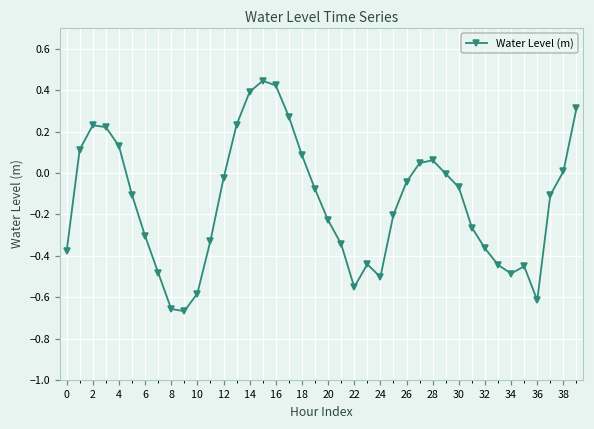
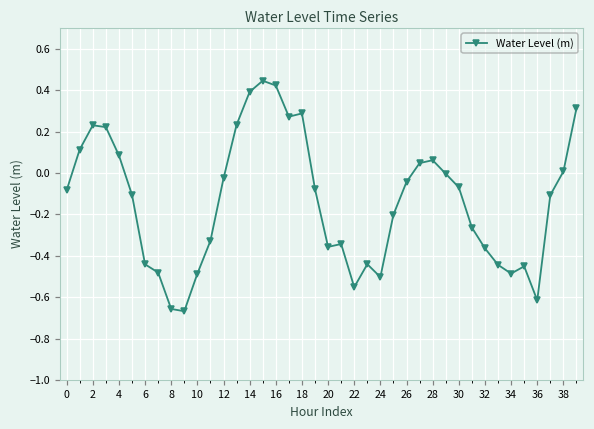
  {
-   "0": -0.38,
+   "0": -0.08,
    "2": 0.23,
-   "4": 0.13,
-   "6": -0.30,
+   "4": 0.09,
+   "6": -0.44,
    "8": -0.66,
-   "10": -0.58,
+   "10": -0.49,
    "12": -0.03,
    "14": 0.39,
    "16": 0.42,
-   "18": 0.09,
-   "20": -0.23,
+   "18": 0.29,
+   "20": -0.36,
    "22": -0.55,
    "24": -0.50,
    "26": -0.04,
    "28": 0.06,
    "30": -0.07,
    "32": -0.36,
    "34": -0.49,
    "36": -0.62,
    "38": 0.01
  }
